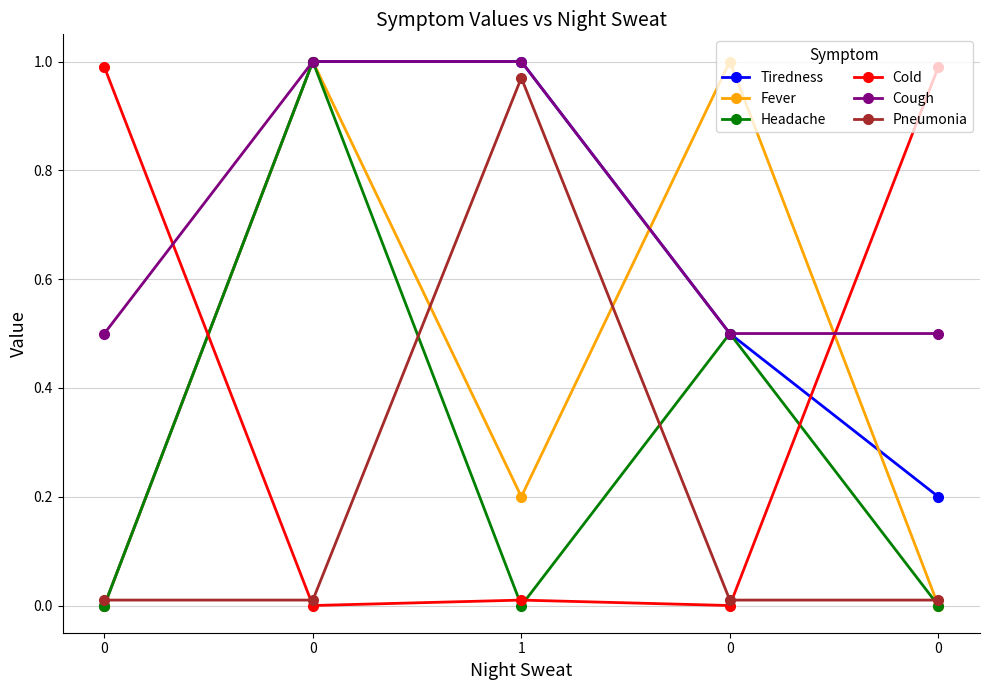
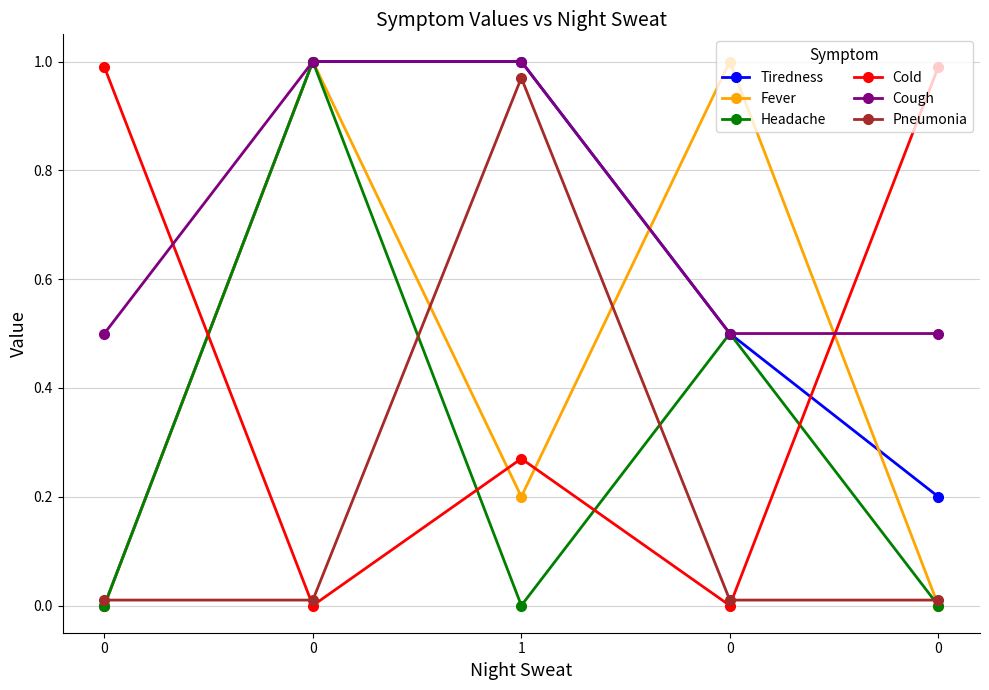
  {
    "Fever": {
      "1": 0.20
    },
    "Headache": {
      "1": 0.00
    },
    "Cold": {
-     "1": 0.01
+     "1": 0.27
    },
    "Pneumonia": {
      "1": 0.97
    }
  }
